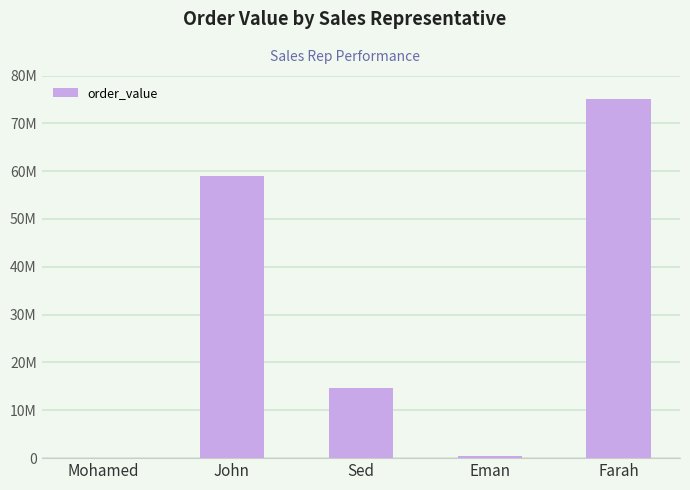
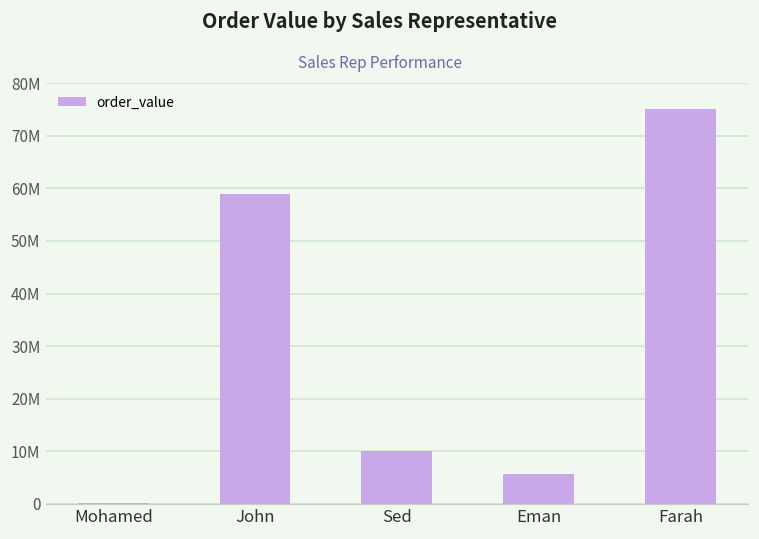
  {
    "John": 59000000,
-   "Sed": 15000000,
-   "Eman": 1000000,
+   "Sed": 10000000,
+   "Eman": 6000000,
    "Farah": 75000000
  }
